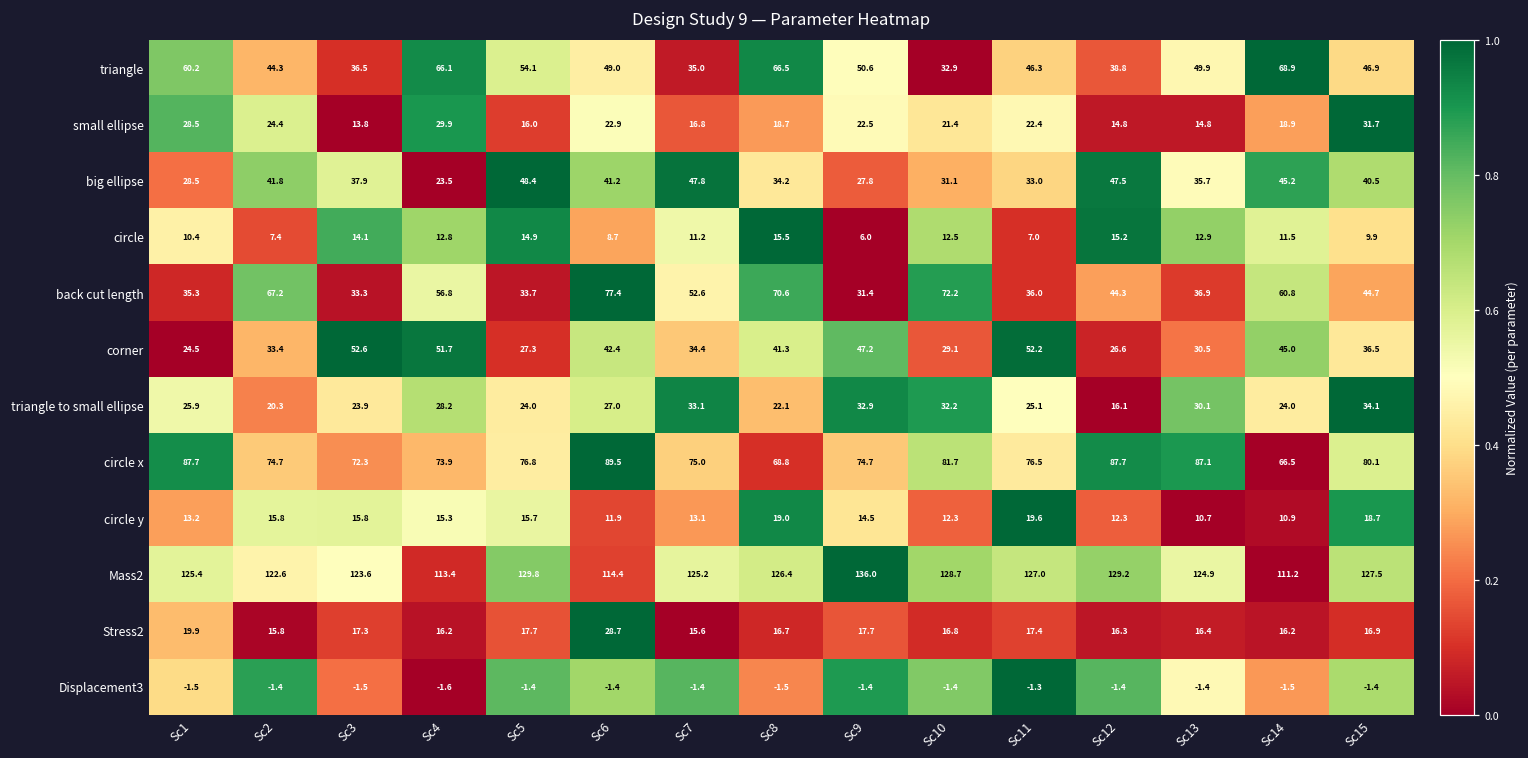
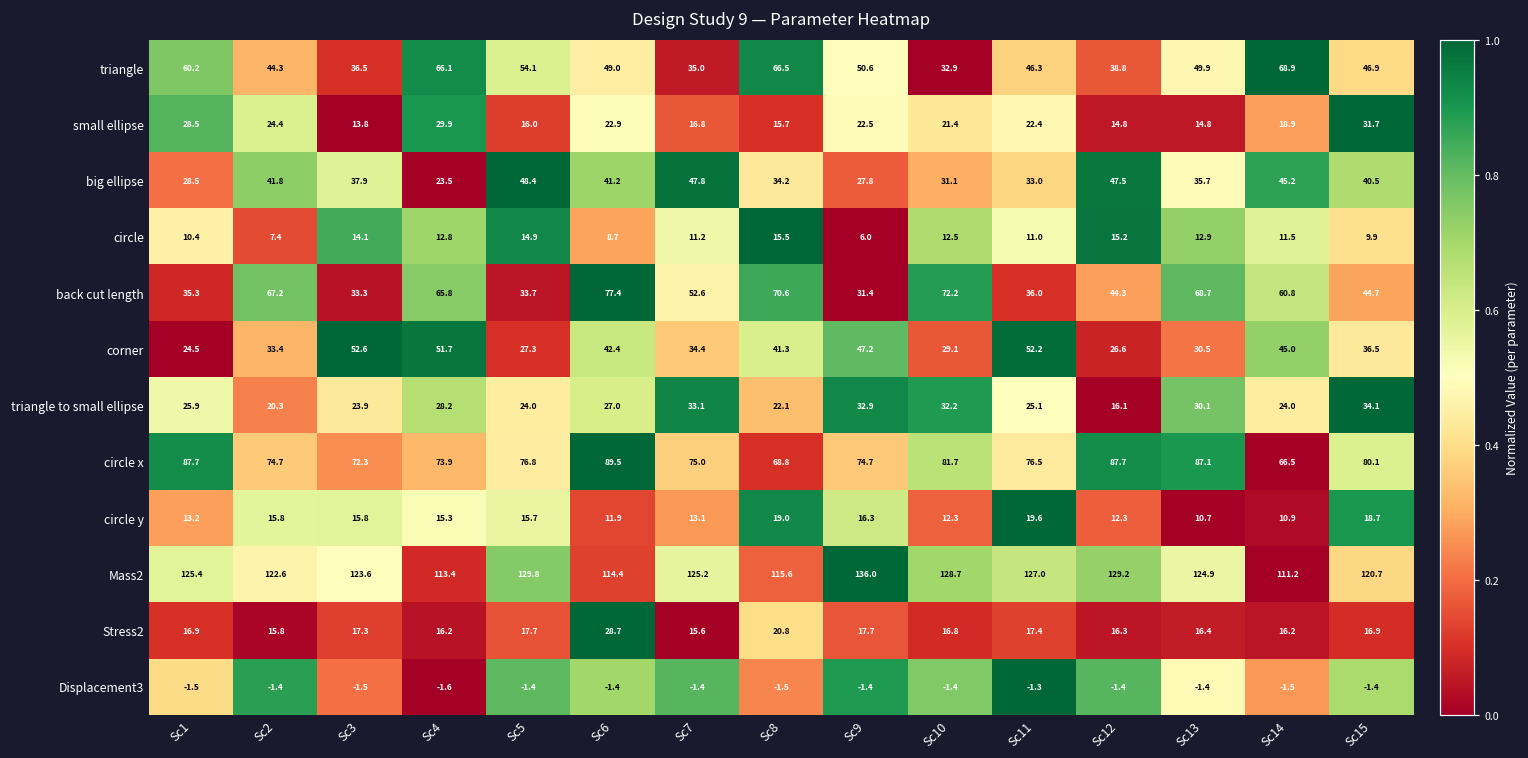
  {
    "triangle": {
      "Sc1": 60.2,
      "Sc2": 44.3,
      "Sc3": 36.5,
      "Sc4": 66.1,
      "Sc5": 54.1,
      "Sc6": 49.0,
      "Sc7": 35.0,
      "Sc8": 66.5,
      "Sc9": 50.6,
      "Sc10": 32.9,
      "Sc11": 46.3,
      "Sc12": 38.8,
      "Sc13": 49.9,
      "Sc14": 68.9,
      "Sc15": 46.9
    },
    "small ellipse": {
      "Sc1": 28.5,
      "Sc2": 24.4,
      "Sc3": 13.8,
      "Sc4": 29.9,
      "Sc5": 16.0,
      "Sc6": 22.9,
      "Sc7": 16.8,
-     "Sc8": 18.7,
+     "Sc8": 15.7,
      "Sc9": 22.5,
      "Sc10": 21.4,
      "Sc11": 22.4,
      "Sc12": 14.8,
      "Sc13": 14.8,
      "Sc14": 18.9,
      "Sc15": 31.7
    },
    "big ellipse": {
      "Sc1": 28.5,
      "Sc2": 41.8,
      "Sc3": 37.9,
      "Sc4": 23.5,
      "Sc5": 48.4,
      "Sc6": 41.2,
      "Sc7": 47.8,
      "Sc8": 34.2,
      "Sc9": 27.8,
      "Sc10": 31.1,
      "Sc11": 33.0,
      "Sc12": 47.5,
      "Sc13": 35.7,
      "Sc14": 45.2,
      "Sc15": 40.5
    },
    "circle": {
      "Sc1": 10.4,
      "Sc2": 7.4,
      "Sc3": 14.1,
      "Sc4": 12.8,
      "Sc5": 14.9,
      "Sc6": 8.7,
      "Sc7": 11.2,
      "Sc8": 15.5,
      "Sc9": 6.0,
      "Sc10": 12.5,
-     "Sc11": 7.0,
+     "Sc11": 11.0,
      "Sc12": 15.2,
      "Sc13": 12.9,
      "Sc14": 11.5,
      "Sc15": 9.9
    },
    "back cut length": {
      "Sc1": 35.3,
      "Sc2": 67.2,
      "Sc3": 33.3,
-     "Sc4": 56.8,
+     "Sc4": 65.8,
      "Sc5": 33.7,
      "Sc6": 77.4,
      "Sc7": 52.6,
      "Sc8": 70.6,
      "Sc9": 31.4,
      "Sc10": 72.2,
      "Sc11": 36.0,
      "Sc12": 44.3,
-     "Sc13": 36.9,
+     "Sc13": 68.7,
      "Sc14": 60.8,
      "Sc15": 44.7
    },
    "corner": {
      "Sc1": 24.5,
      "Sc2": 33.4,
      "Sc3": 52.6,
      "Sc4": 51.7,
      "Sc5": 27.3,
      "Sc6": 42.4,
      "Sc7": 34.4,
      "Sc8": 41.3,
      "Sc9": 47.2,
      "Sc10": 29.1,
      "Sc11": 52.2,
      "Sc12": 26.6,
      "Sc13": 30.5,
      "Sc14": 45.0,
      "Sc15": 36.5
    },
    "triangle to small ellipse": {
      "Sc1": 25.9,
      "Sc2": 20.3,
      "Sc3": 23.9,
      "Sc4": 28.2,
      "Sc5": 24.0,
      "Sc6": 27.0,
      "Sc7": 33.1,
      "Sc8": 22.1,
      "Sc9": 32.9,
      "Sc10": 32.2,
      "Sc11": 25.1,
      "Sc12": 16.1,
      "Sc13": 30.1,
      "Sc14": 24.0,
      "Sc15": 34.1
    },
    "circle x": {
      "Sc1": 87.7,
      "Sc2": 74.7,
      "Sc3": 72.3,
      "Sc4": 73.9,
      "Sc5": 76.8,
      "Sc6": 89.5,
      "Sc7": 75.0,
      "Sc8": 68.8,
      "Sc9": 74.7,
      "Sc10": 81.7,
      "Sc11": 76.5,
      "Sc12": 87.7,
      "Sc13": 87.1,
      "Sc14": 66.5,
      "Sc15": 80.1
    },
    "circle y": {
      "Sc1": 13.2,
      "Sc2": 15.8,
      "Sc3": 15.8,
      "Sc4": 15.3,
      "Sc5": 15.7,
      "Sc6": 11.9,
      "Sc7": 13.1,
      "Sc8": 19.0,
-     "Sc9": 14.5,
+     "Sc9": 16.3,
      "Sc10": 12.3,
      "Sc11": 19.6,
      "Sc12": 12.3,
      "Sc13": 10.7,
      "Sc14": 10.9,
      "Sc15": 18.7
    },
    "Mass2": {
      "Sc1": 125.4,
      "Sc2": 122.6,
      "Sc3": 123.6,
      "Sc4": 113.4,
      "Sc5": 129.8,
      "Sc6": 114.4,
      "Sc7": 125.2,
-     "Sc8": 126.4,
+     "Sc8": 115.6,
      "Sc9": 136.0,
      "Sc10": 128.7,
      "Sc11": 127.0,
      "Sc12": 129.2,
      "Sc13": 124.9,
      "Sc14": 111.2,
-     "Sc15": 127.5
+     "Sc15": 120.7
    },
    "Stress2": {
-     "Sc1": 19.9,
+     "Sc1": 16.9,
      "Sc2": 15.8,
      "Sc3": 17.3,
      "Sc4": 16.2,
      "Sc5": 17.7,
      "Sc6": 28.7,
      "Sc7": 15.6,
-     "Sc8": 16.7,
+     "Sc8": 20.8,
      "Sc9": 17.7,
      "Sc10": 16.8,
      "Sc11": 17.4,
      "Sc12": 16.3,
      "Sc13": 16.4,
      "Sc14": 16.2,
      "Sc15": 16.9
    },
    "Displacement3": {
      "Sc1": -1.5,
      "Sc2": -1.4,
      "Sc3": -1.5,
      "Sc4": -1.6,
      "Sc5": -1.4,
      "Sc6": -1.4,
      "Sc7": -1.4,
      "Sc8": -1.5,
      "Sc9": -1.4,
      "Sc10": -1.4,
      "Sc11": -1.3,
      "Sc12": -1.4,
      "Sc13": -1.4,
      "Sc14": -1.5,
      "Sc15": -1.4
    }
  }
